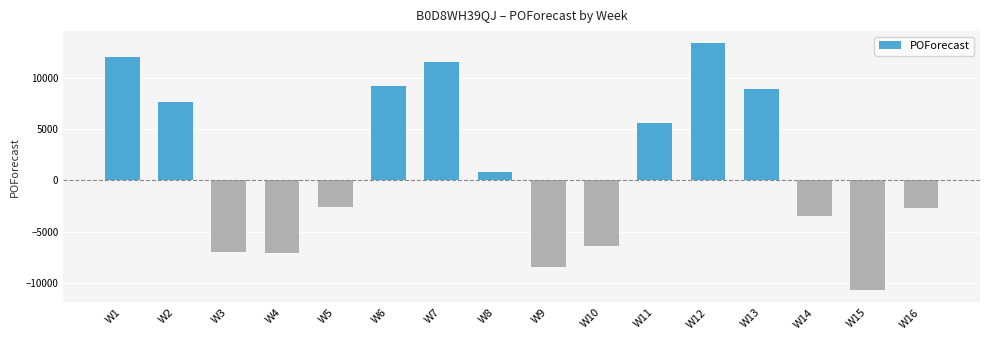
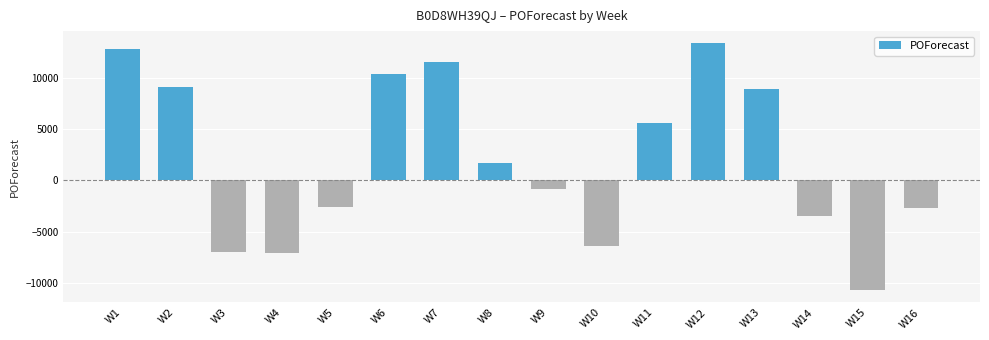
  {
-   "W1": 12000,
-   "W2": 7700,
+   "W1": 12800,
+   "W2": 9100,
    "W3": -7000,
    "W4": -7000,
    "W5": -2600,
-   "W6": 9200,
+   "W6": 10300,
    "W7": 11500,
-   "W8": 800,
-   "W9": -8400,
+   "W8": 1600,
+   "W9": -900,
    "W10": -6400,
    "W11": 5600,
    "W12": 13300,
    "W13": 8900,
    "W14": -3400,
    "W15": -10700,
    "W16": -2700
  }
